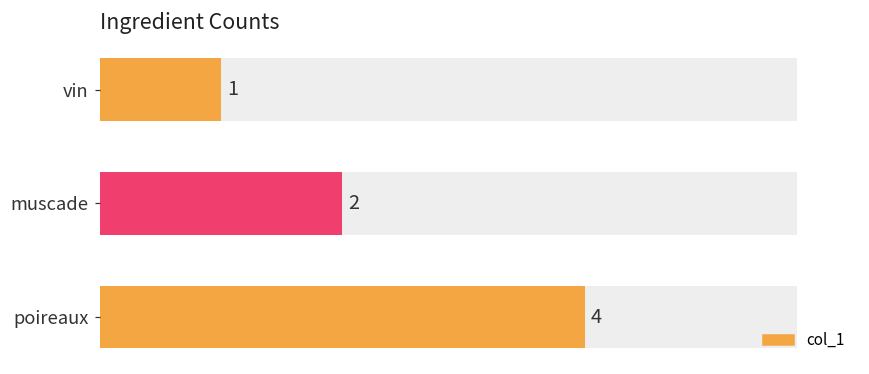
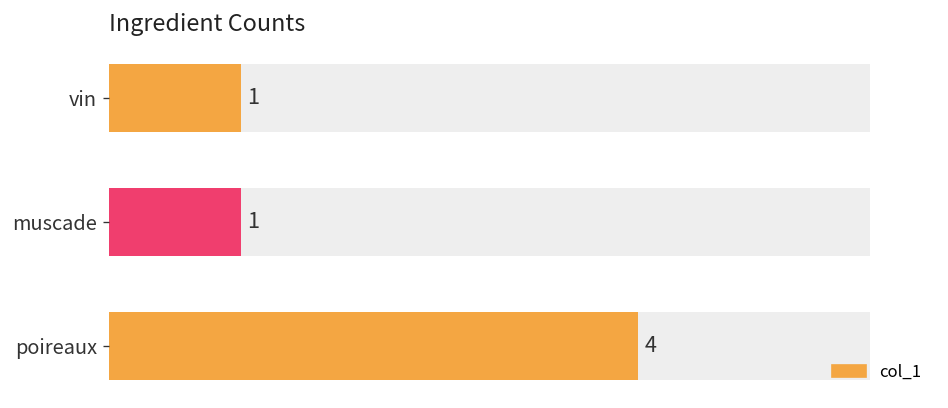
  {
    "col_1": {
-     "muscade": 2
+     "muscade": 1
    }
  }
